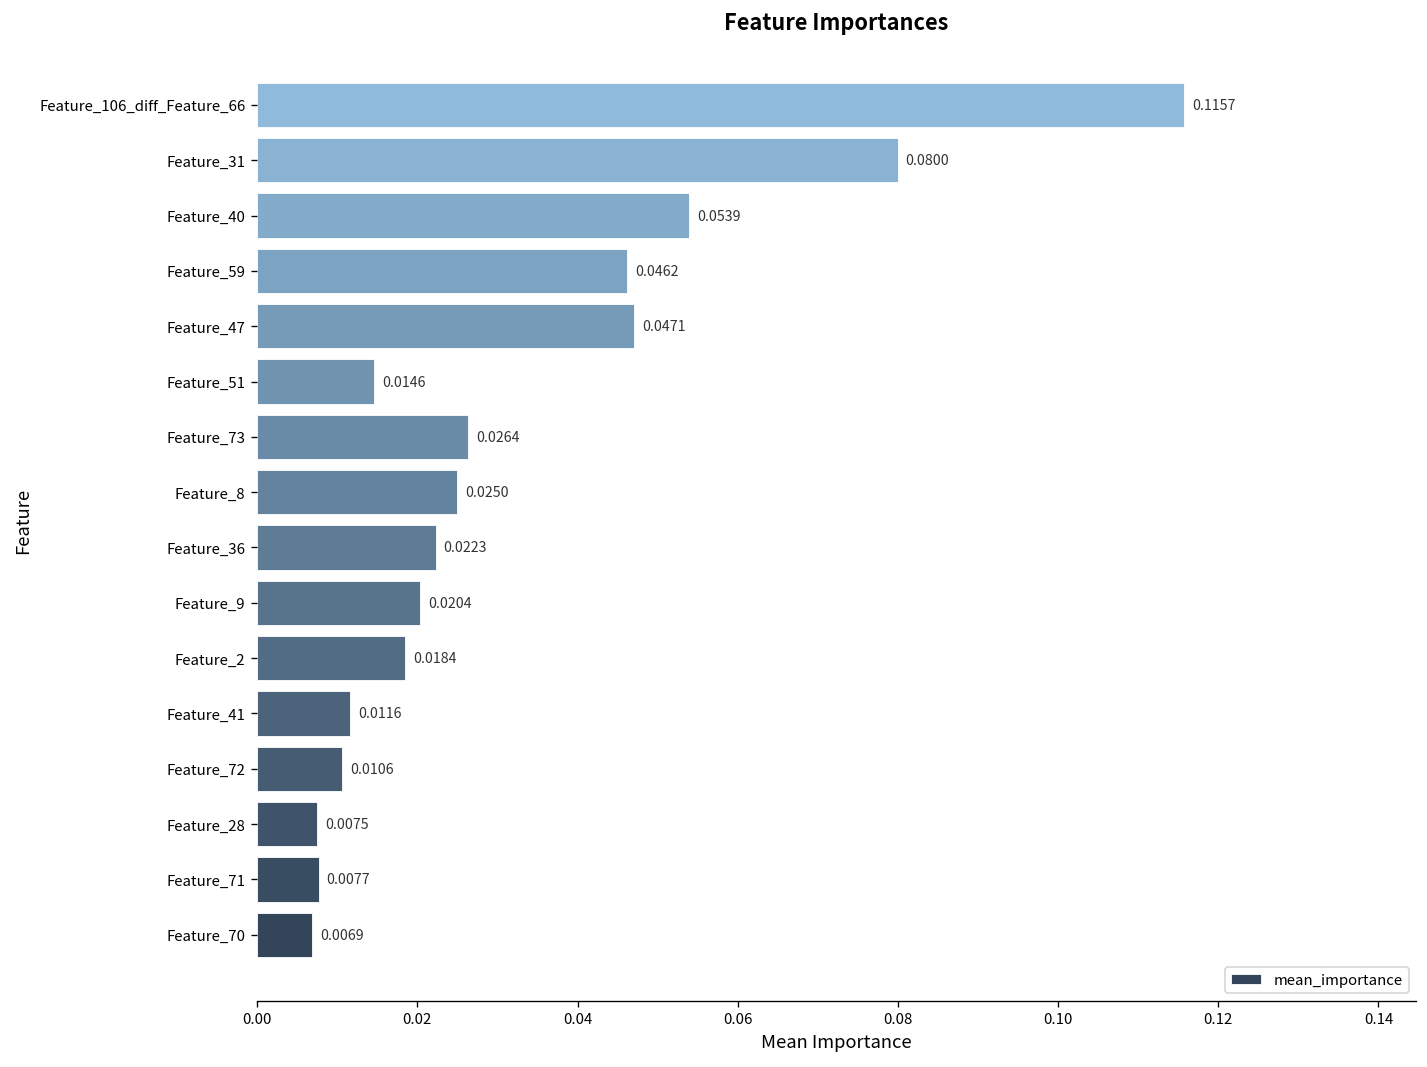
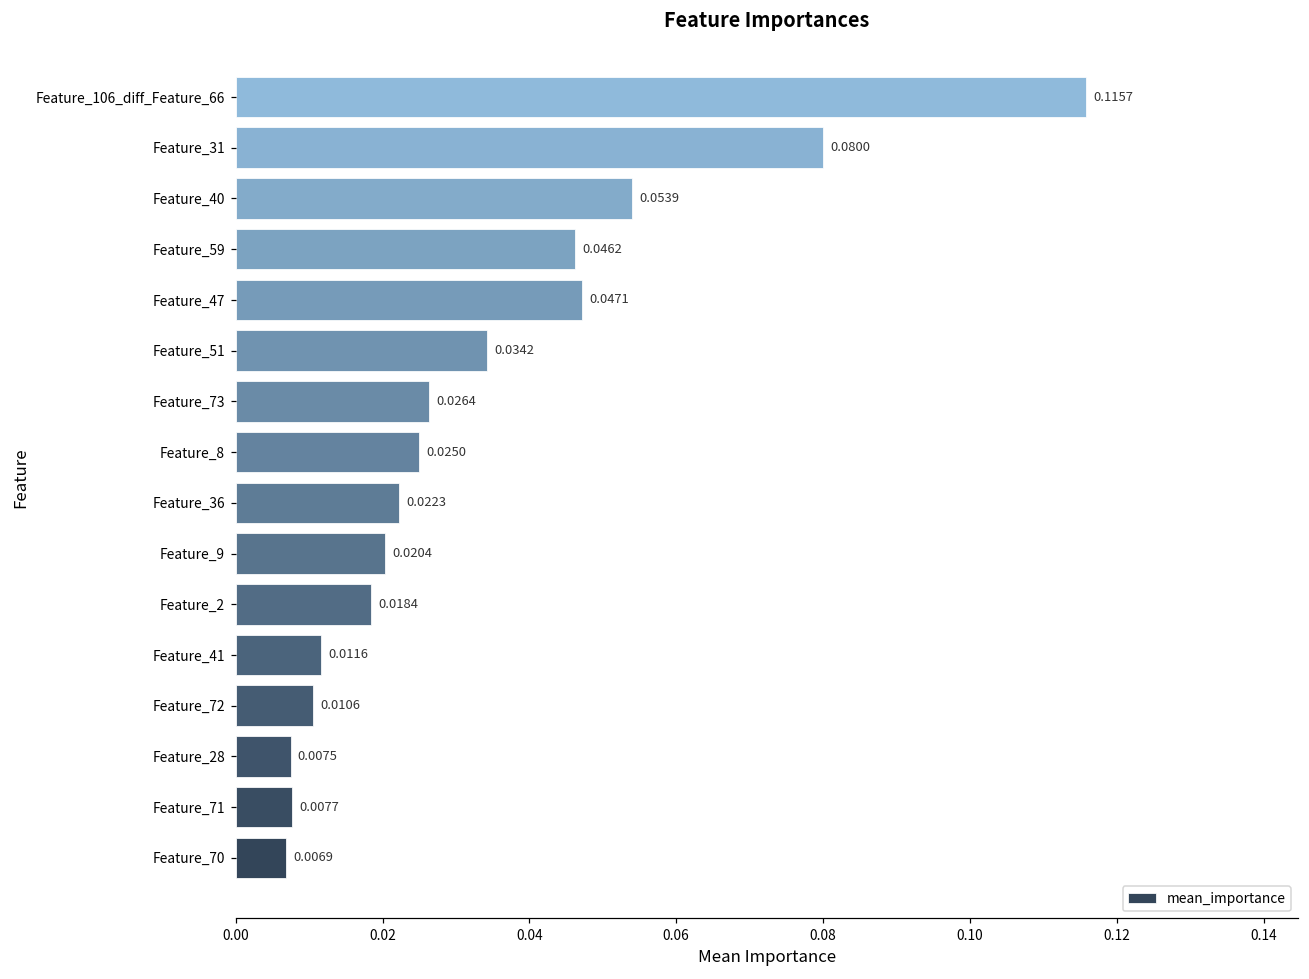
  {
    "Feature_106_diff_Feature_66": 0.1157,
    "Feature_31": 0.0800,
    "Feature_40": 0.0539,
    "Feature_59": 0.0462,
    "Feature_47": 0.0471,
-   "Feature_51": 0.0146,
+   "Feature_51": 0.0342,
    "Feature_73": 0.0264,
    "Feature_8": 0.0250,
    "Feature_36": 0.0223,
    "Feature_9": 0.0204,
    "Feature_2": 0.0184,
    "Feature_41": 0.0116,
    "Feature_72": 0.0106,
    "Feature_28": 0.0075,
    "Feature_71": 0.0077,
    "Feature_70": 0.0069
  }
